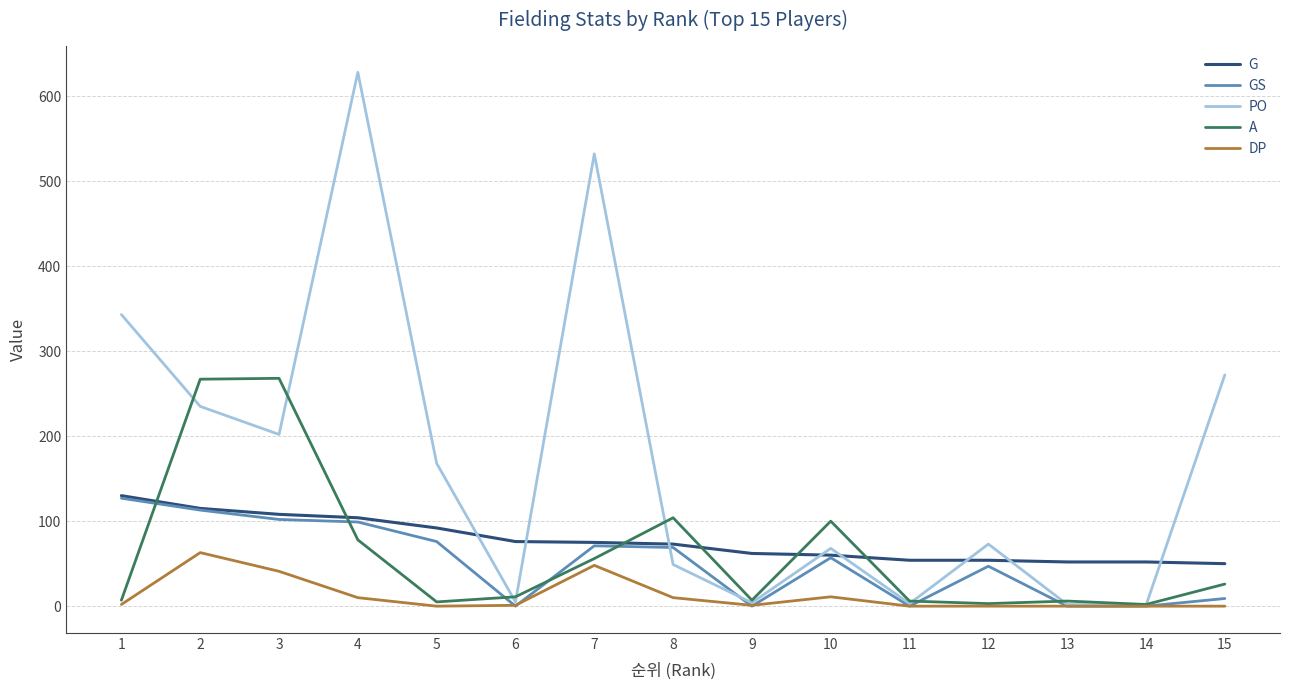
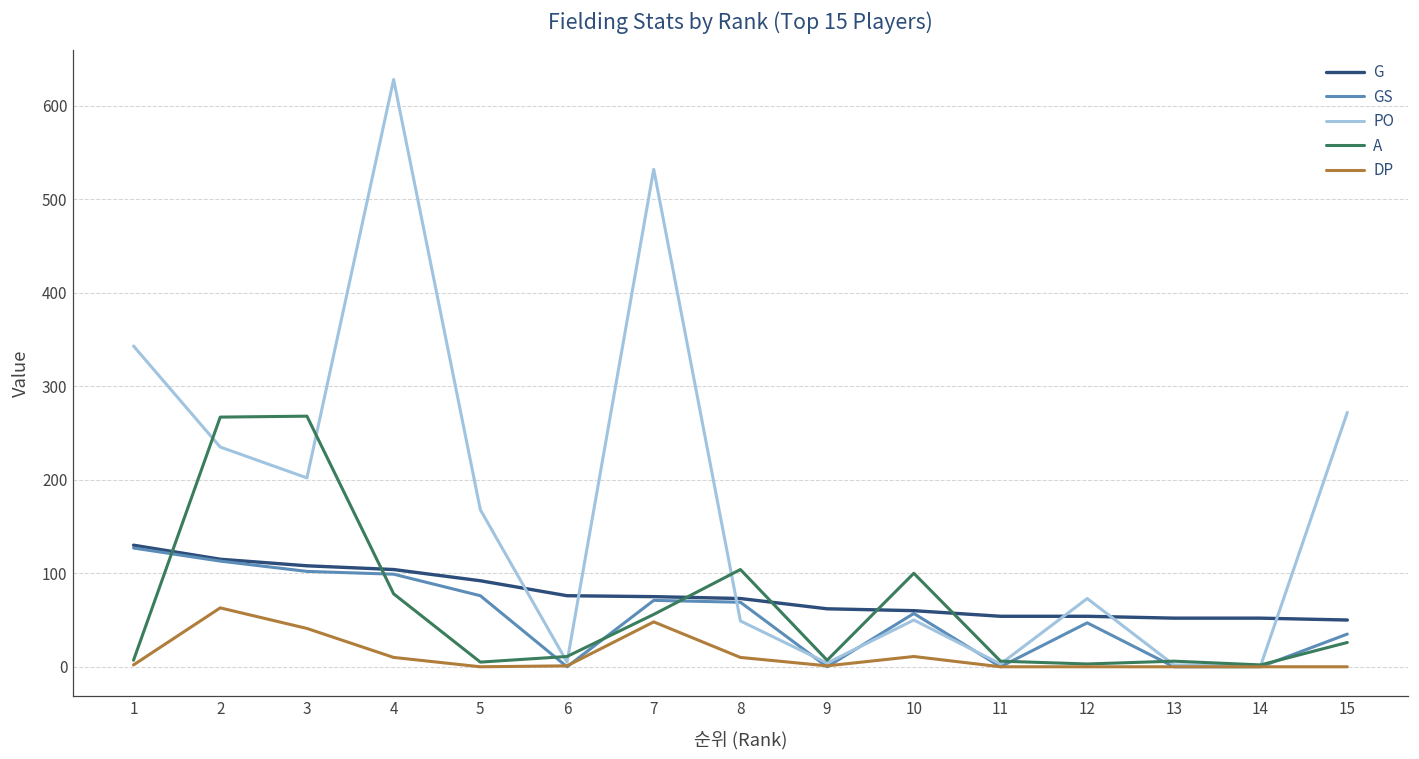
  {
    "GS": {
      "1": 130,
      "3": 100,
      "4": 100,
      "5": 80,
      "7": 70,
      "8": 70,
      "12": 50,
-     "15": 10
+     "15": 40
    },
    "PO": {
      "1": 340,
      "2": 240,
      "3": 200,
      "4": 630,
      "5": 170,
      "6": 10,
      "7": 530,
      "8": 50,
-     "10": 70,
+     "10": 50,
      "12": 70,
      "15": 270
    },
    "DP": {
      "1": 0,
      "2": 60,
      "3": 40,
      "4": 10,
      "5": 0,
      "7": 50,
      "8": 10,
      "10": 10,
      "12": 0,
      "15": 0
    }
  }
